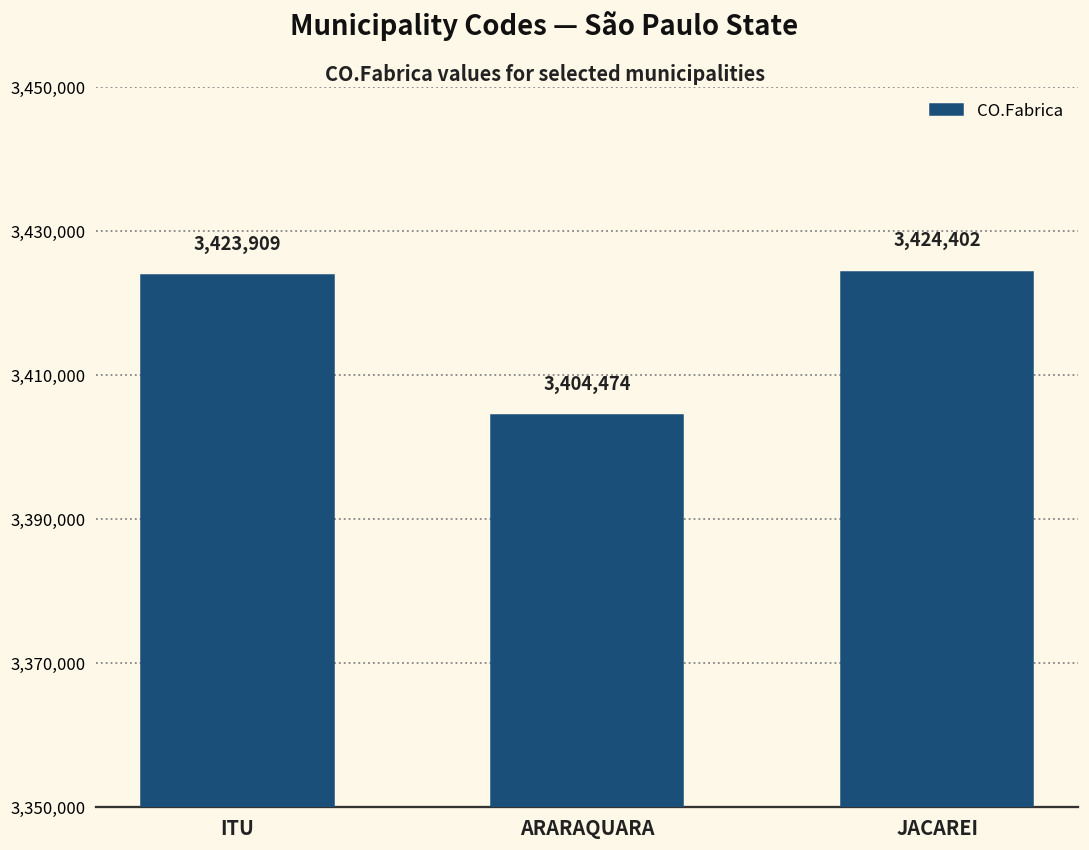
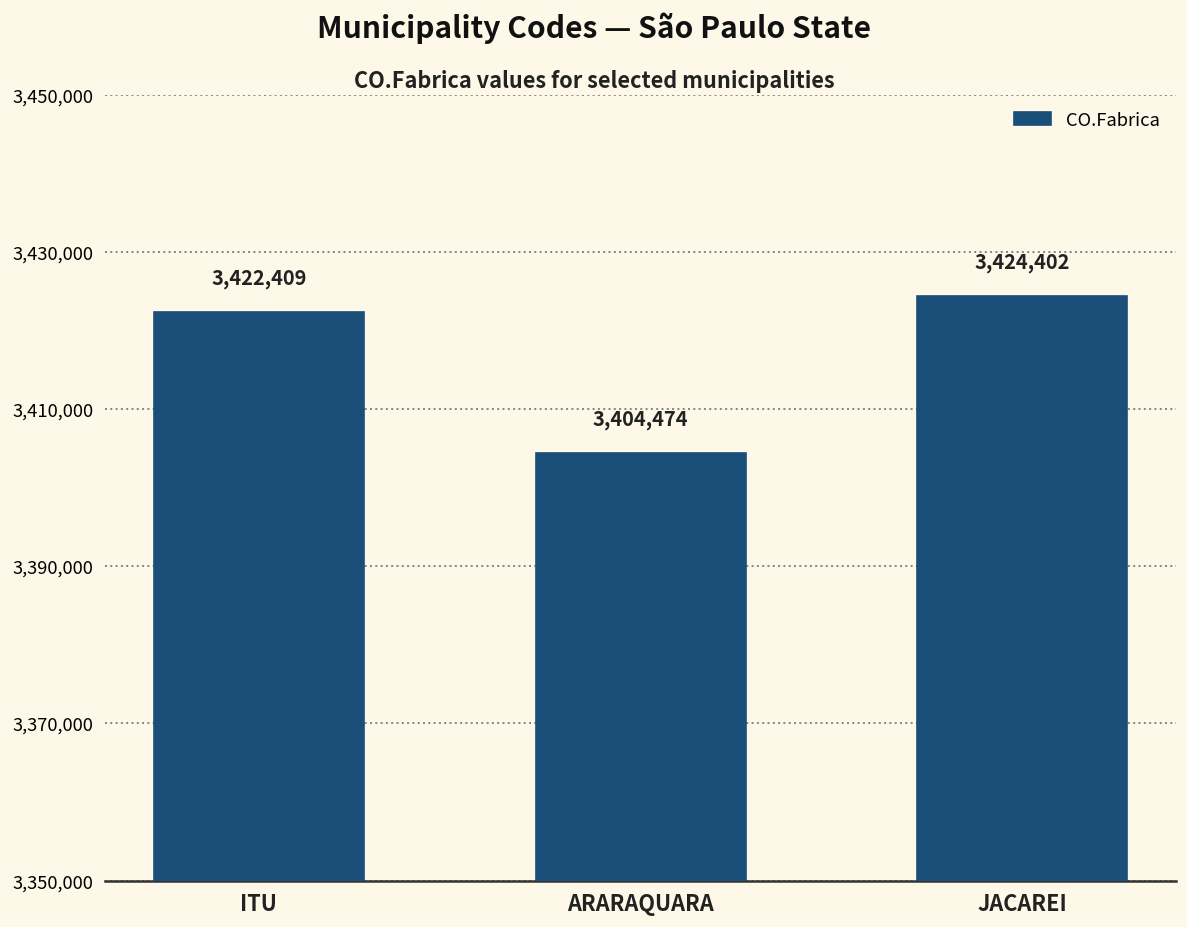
  {
-   "ITU": "3,423,909",
+   "ITU": "3,422,409",
    "ARARAQUARA": "3,404,474",
    "JACAREI": "3,424,402"
  }
